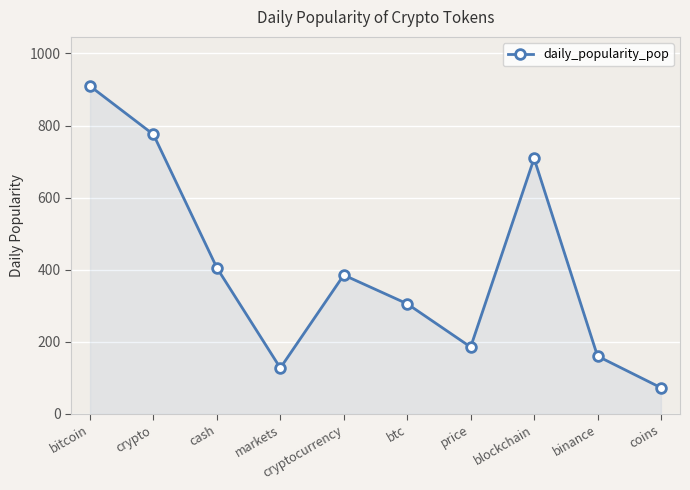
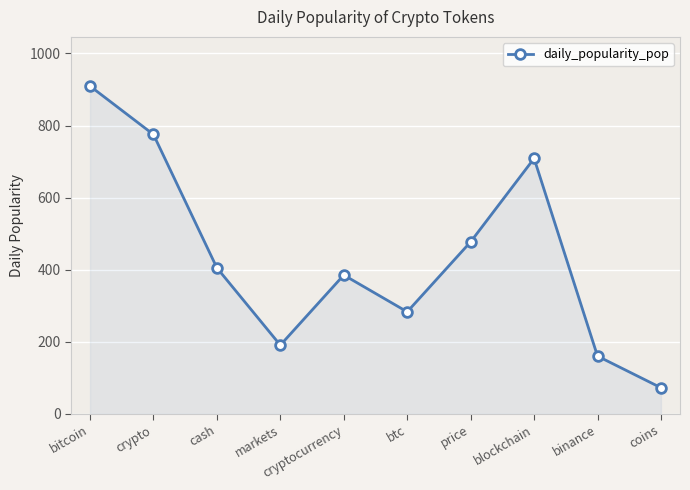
  {
    "bitcoin": 910,
    "crypto": 780,
    "cash": 410,
-   "markets": 130,
+   "markets": 190,
    "cryptocurrency": 390,
-   "btc": 310,
-   "price": 190,
+   "btc": 280,
+   "price": 480,
    "blockchain": 710,
    "binance": 160,
    "coins": 70
  }
